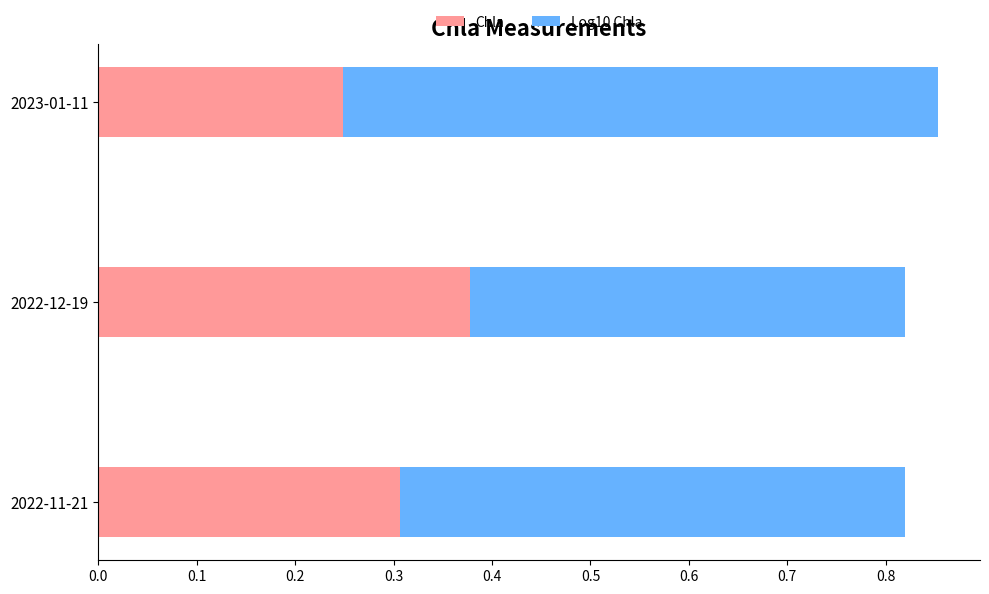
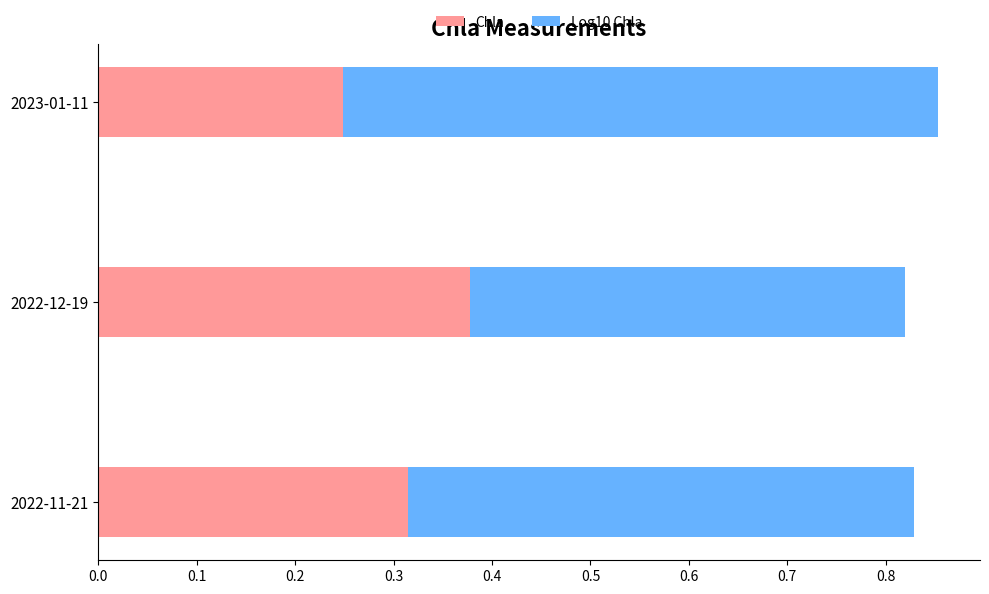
  {
    "Chla": {
      "2023-01-11": 0.25,
      "2022-12-19": 0.38,
-     "2022-11-21": 0.31
+     "2022-11-21": 0.32
    },
    "Log10 Chla": {
      "2023-01-11": 0.60,
      "2022-12-19": 0.44,
      "2022-11-21": 0.51
    }
  }
